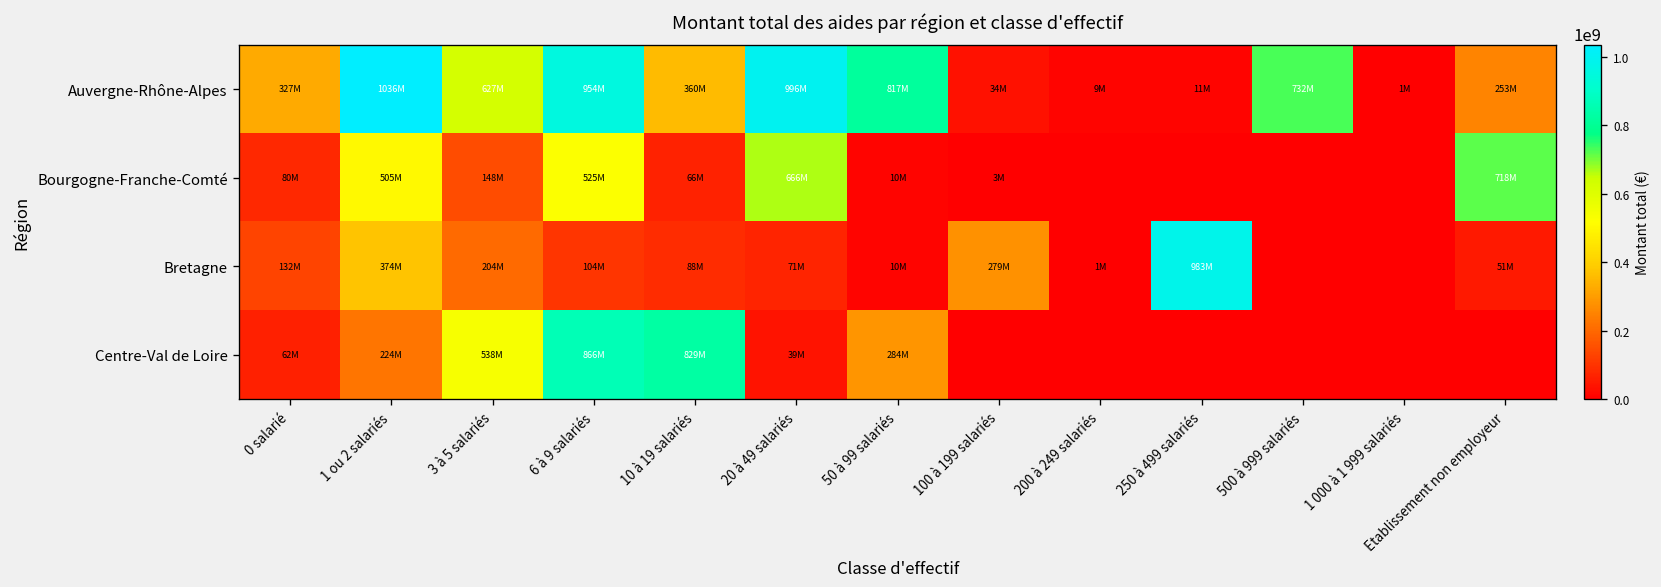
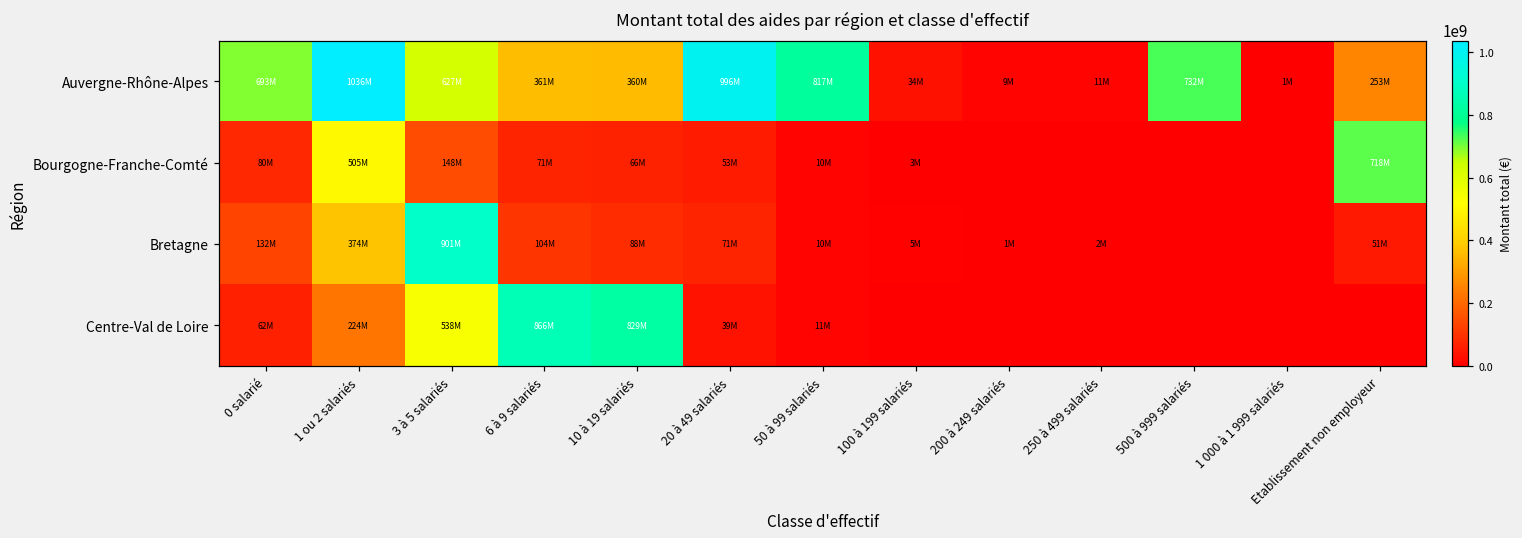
  {
    "Auvergne-Rhône-Alpes": {
-     "0 salarié": "327M",
+     "0 salarié": "693M",
      "1 ou 2 salariés": "1036M",
      "3 à 5 salariés": "627M",
-     "6 à 9 salariés": "954M",
+     "6 à 9 salariés": "361M",
      "10 à 19 salariés": "360M",
      "20 à 49 salariés": "996M",
      "50 à 99 salariés": "817M",
      "100 à 199 salariés": "34M",
      "200 à 249 salariés": "9M",
      "250 à 499 salariés": "11M",
      "500 à 999 salariés": "732M",
      "1 000 à 1 999 salariés": "1M",
      "Etablissement non employeur": "253M"
    },
    "Bourgogne-Franche-Comté": {
      "0 salarié": "80M",
      "1 ou 2 salariés": "505M",
      "3 à 5 salariés": "148M",
-     "6 à 9 salariés": "525M",
+     "6 à 9 salariés": "71M",
      "10 à 19 salariés": "66M",
-     "20 à 49 salariés": "666M",
+     "20 à 49 salariés": "53M",
      "50 à 99 salariés": "10M",
      "100 à 199 salariés": "3M",
      "Etablissement non employeur": "718M"
    },
    "Bretagne": {
      "0 salarié": "132M",
      "1 ou 2 salariés": "374M",
-     "3 à 5 salariés": "204M",
+     "3 à 5 salariés": "901M",
      "6 à 9 salariés": "104M",
      "10 à 19 salariés": "88M",
      "20 à 49 salariés": "71M",
      "50 à 99 salariés": "10M",
-     "100 à 199 salariés": "279M",
+     "100 à 199 salariés": "5M",
      "200 à 249 salariés": "1M",
-     "250 à 499 salariés": "983M",
+     "250 à 499 salariés": "2M",
      "Etablissement non employeur": "51M"
    },
    "Centre-Val de Loire": {
      "0 salarié": "62M",
      "1 ou 2 salariés": "224M",
      "3 à 5 salariés": "538M",
      "6 à 9 salariés": "866M",
      "10 à 19 salariés": "829M",
      "20 à 49 salariés": "39M",
-     "50 à 99 salariés": "284M"
+     "50 à 99 salariés": "11M"
    }
  }
